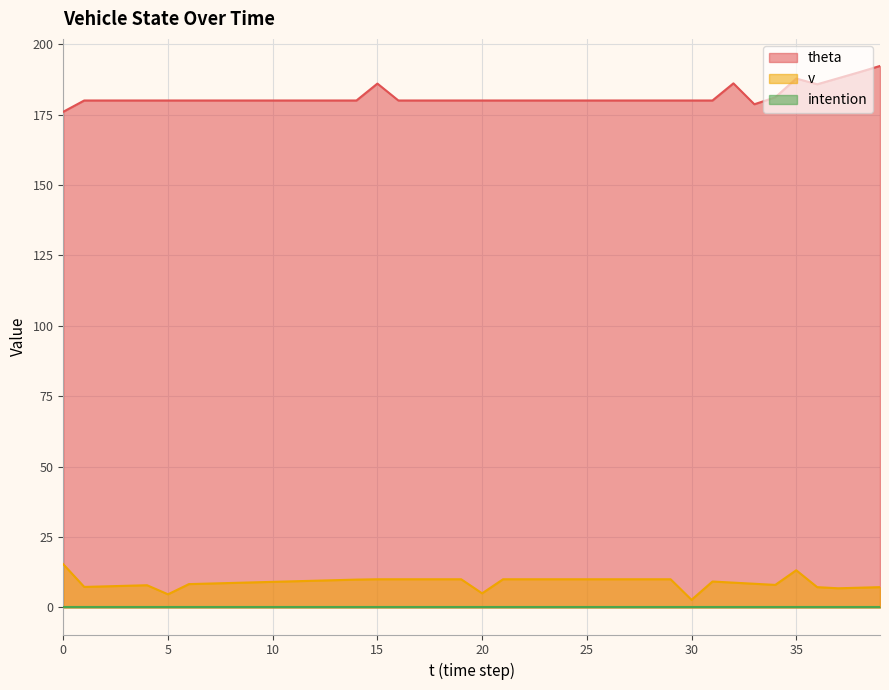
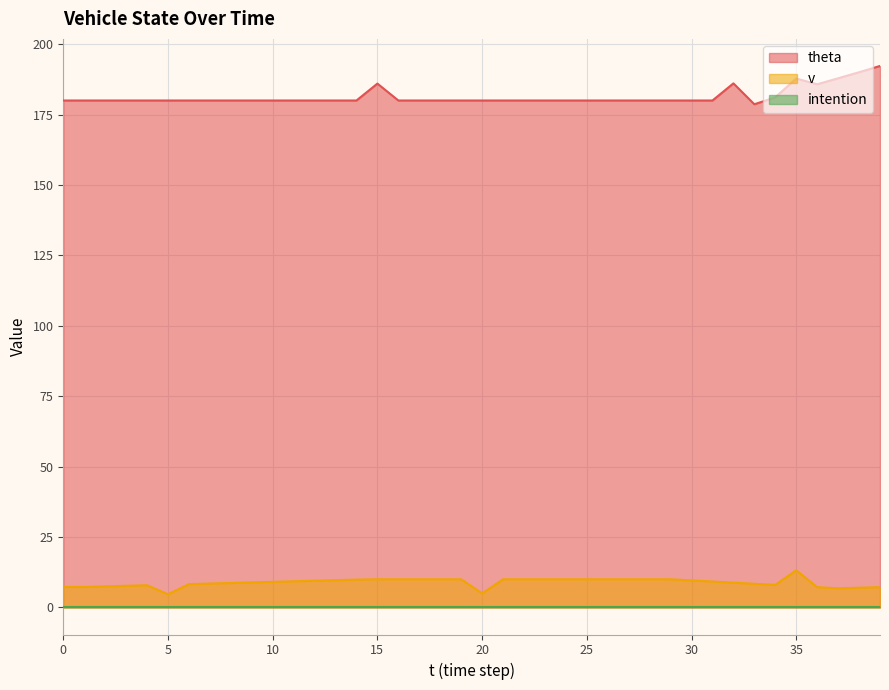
  {
    "theta": {
-     "0": 176,
+     "0": 180,
      "5": 180,
      "10": 180,
      "15": 186,
      "20": 180,
      "25": 180,
      "30": 180
    },
    "v": {
-     "0": 15,
+     "0": 7,
      "5": 5,
      "10": 9,
      "15": 10,
      "20": 5,
      "25": 10,
-     "30": 3,
+     "30": 10,
      "35": 13
    },
    "intention": {
      "0": 0,
      "5": 0,
      "10": 0,
      "15": 0,
      "20": 0,
      "25": 0,
      "30": 0,
      "35": 0
    }
  }
